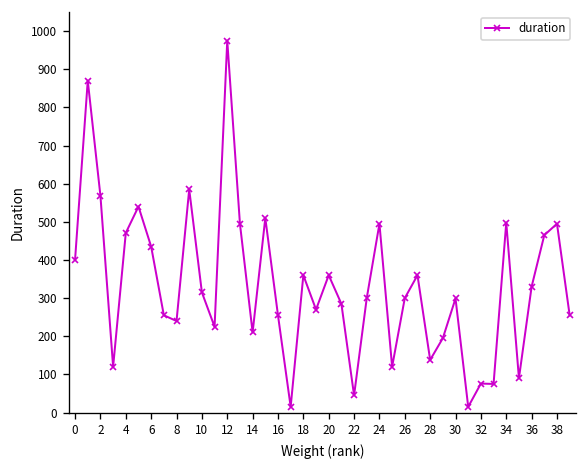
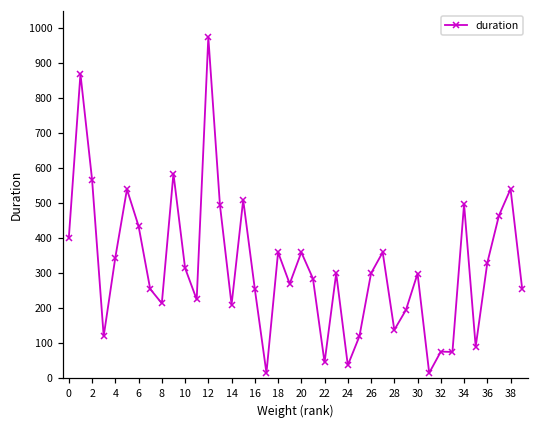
  {
    "0": 400,
    "2": 570,
-   "4": 470,
+   "4": 350,
    "6": 440,
-   "8": 240,
+   "8": 210,
    "10": 320,
    "12": 980,
    "14": 210,
    "16": 260,
    "18": 360,
    "20": 360,
    "22": 50,
-   "24": 500,
+   "24": 40,
    "26": 300,
    "28": 140,
    "30": 300,
    "32": 80,
    "34": 500,
    "36": 330,
-   "38": 500
+   "38": 540
  }
